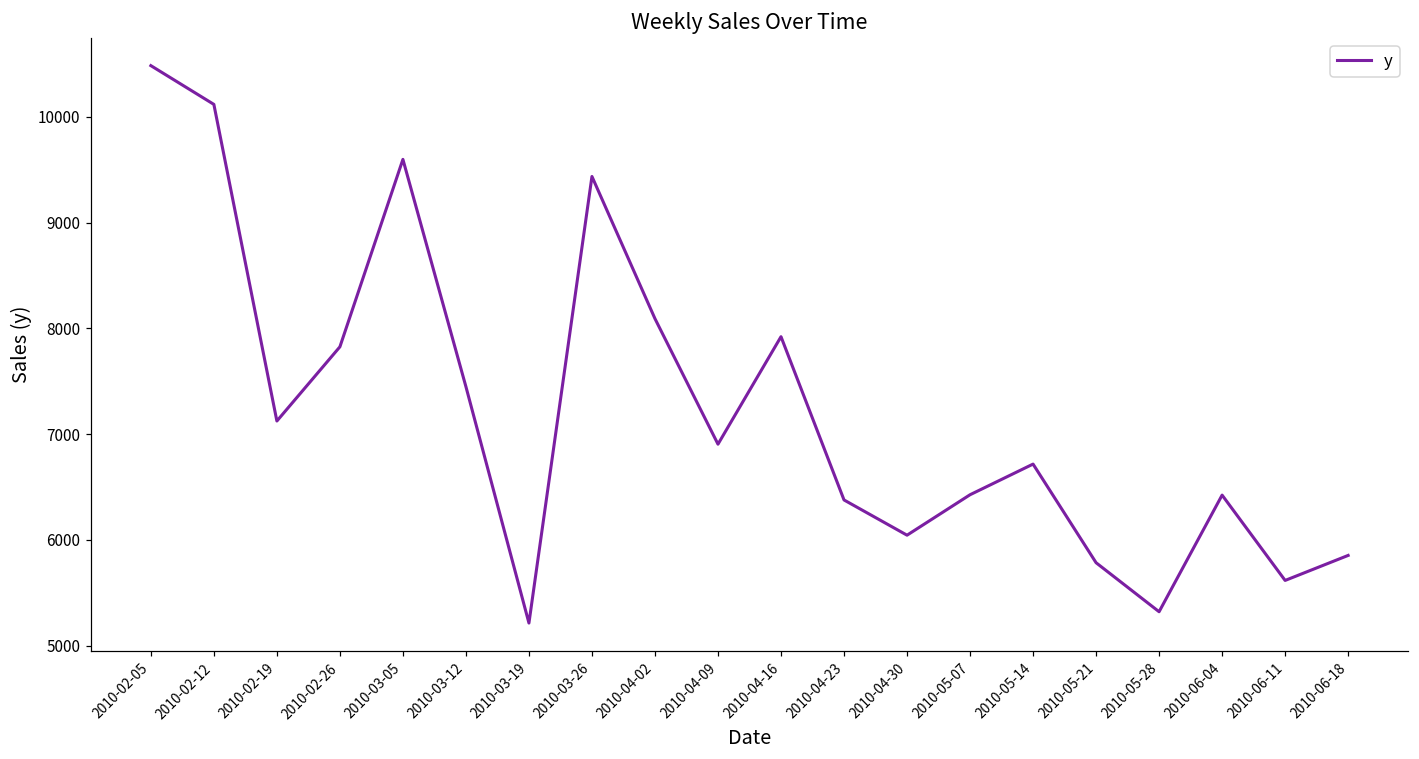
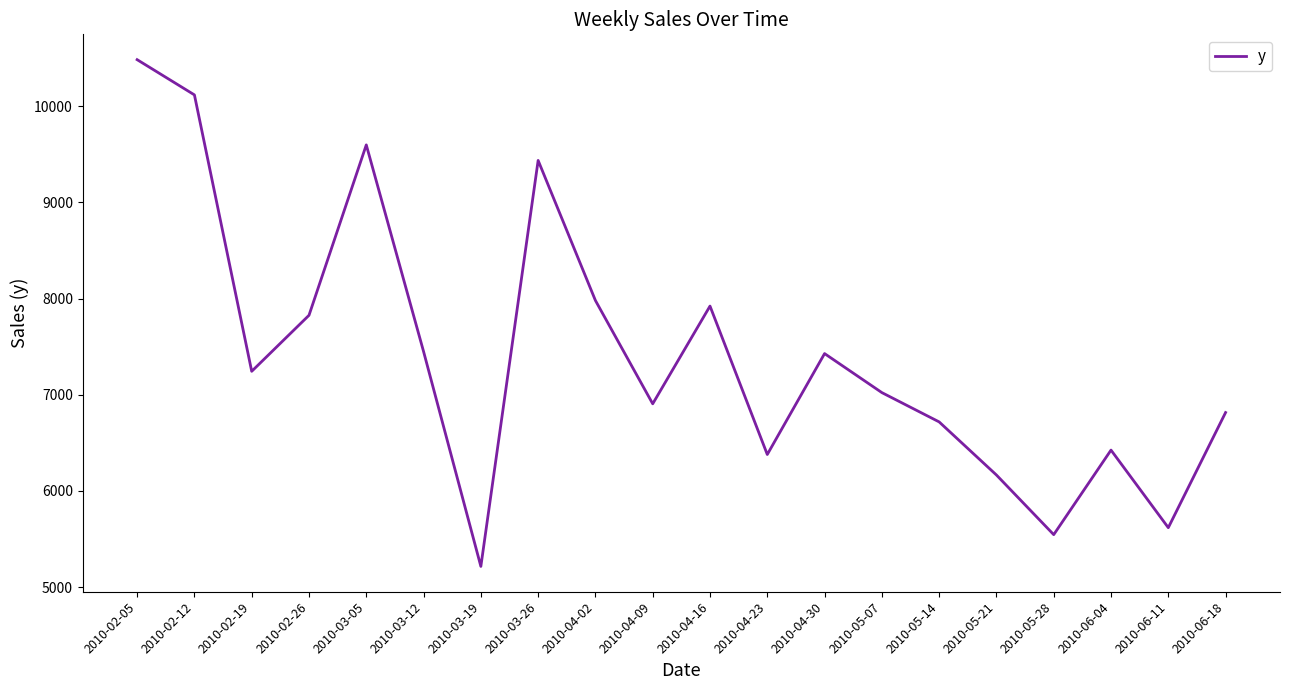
  {
    "2010-02-05": 10500,
    "2010-02-12": 10100,
-   "2010-02-19": 7100,
+   "2010-02-19": 7200,
    "2010-02-26": 7800,
    "2010-03-05": 9600,
    "2010-03-12": 7400,
    "2010-03-19": 5200,
    "2010-03-26": 9400,
-   "2010-04-02": 8100,
+   "2010-04-02": 8000,
    "2010-04-09": 6900,
    "2010-04-16": 7900,
    "2010-04-23": 6400,
-   "2010-04-30": 6000,
-   "2010-05-07": 6400,
+   "2010-04-30": 7400,
+   "2010-05-07": 7000,
    "2010-05-14": 6700,
-   "2010-05-21": 5800,
-   "2010-05-28": 5300,
+   "2010-05-21": 6200,
+   "2010-05-28": 5500,
    "2010-06-04": 6400,
    "2010-06-11": 5600,
-   "2010-06-18": 5900
+   "2010-06-18": 6800
  }
